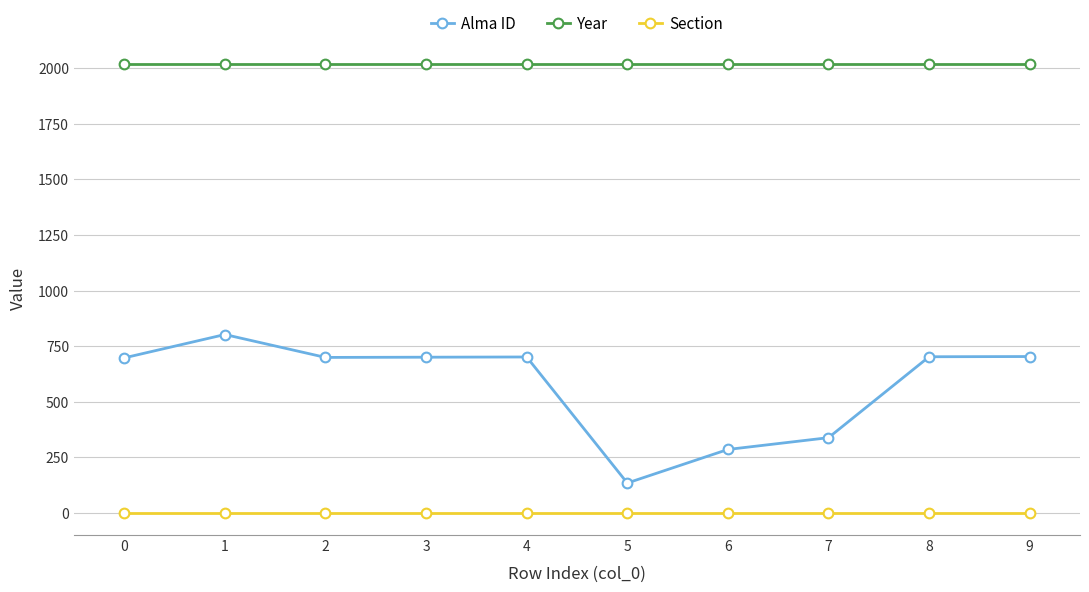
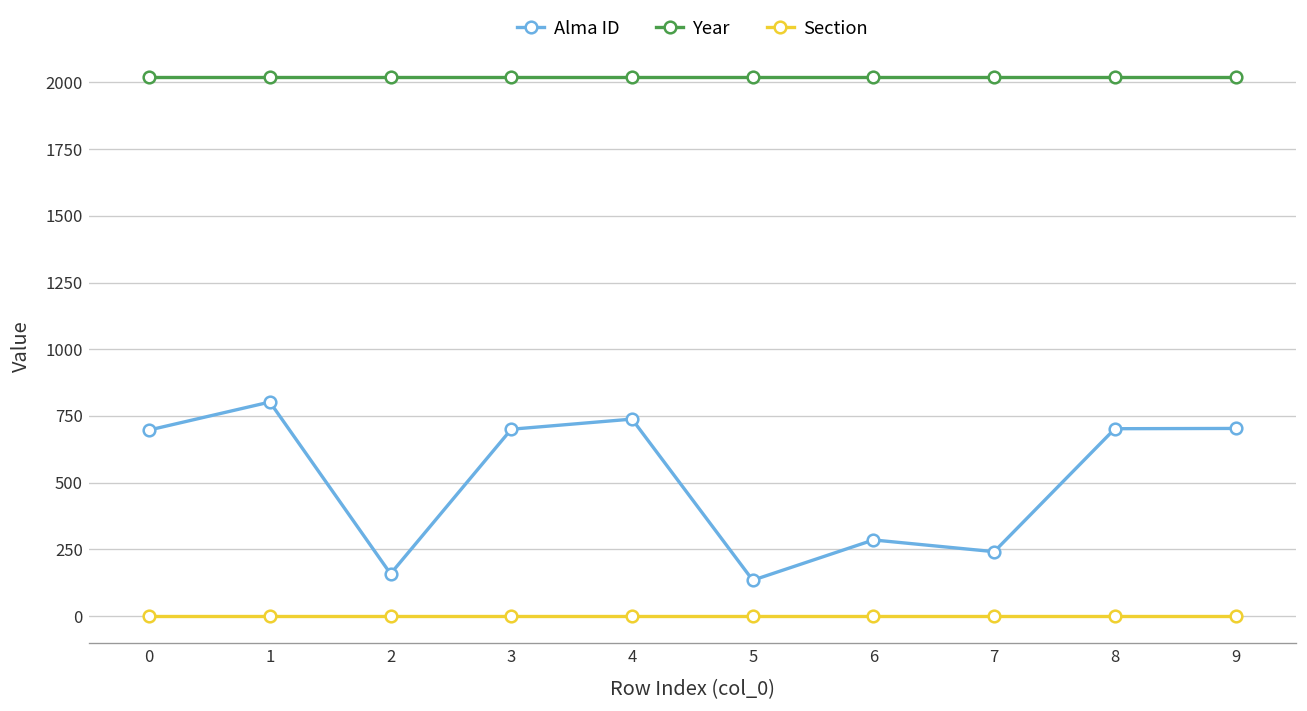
  {
    "Alma ID": {
      "0": 700,
      "1": 800,
-     "2": 700,
+     "2": 160,
      "3": 700,
-     "4": 700,
+     "4": 740,
      "5": 130,
      "6": 290,
-     "7": 340,
+     "7": 240,
      "8": 700,
      "9": 700
    },
    "Year": {
      "0": 2020,
      "1": 2020,
      "2": 2020,
      "3": 2020,
      "4": 2020,
      "5": 2020,
      "6": 2020,
      "7": 2020,
      "8": 2020,
      "9": 2020
    },
    "Section": {
      "0": 0,
      "1": 0,
      "2": 0,
      "3": 0,
      "4": 0,
      "5": 0,
      "6": 0,
      "7": 0,
      "8": 0,
      "9": 0
    }
  }
